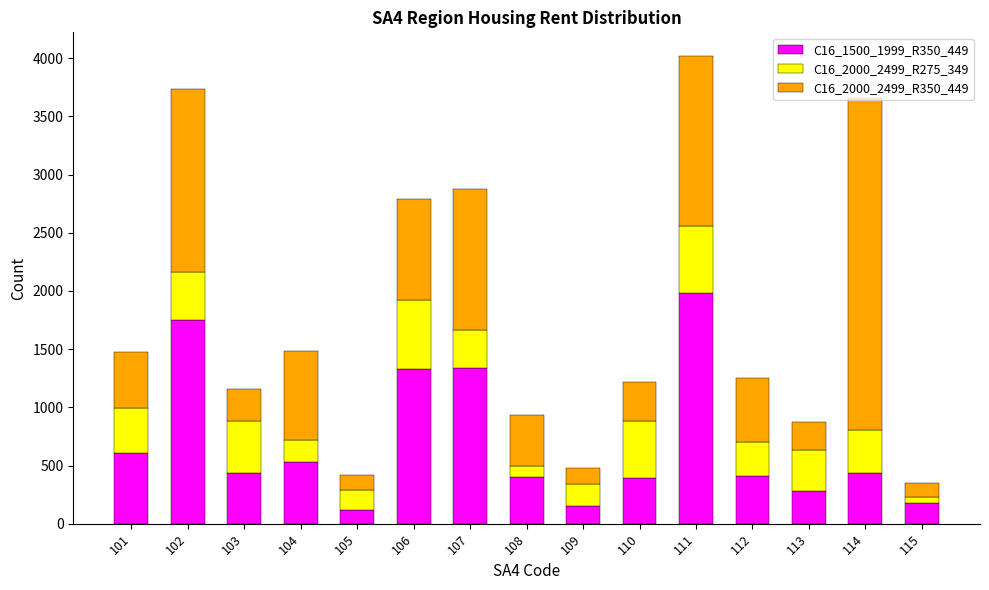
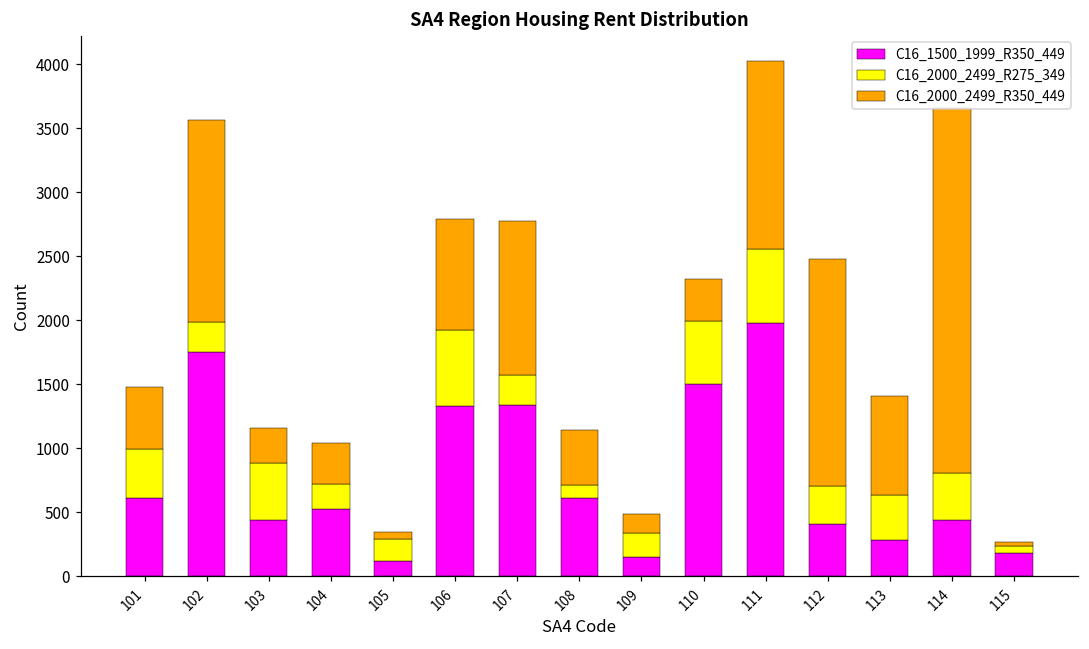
  {
    "C16_1500_1999_R350_449": {
      "101": 610,
      "102": 1750,
      "103": 440,
      "104": 530,
      "105": 120,
      "106": 1330,
      "107": 1340,
-     "108": 400,
+     "108": 610,
      "109": 150,
-     "110": 390,
+     "110": 1500,
      "111": 1980,
      "112": 410,
      "113": 280,
      "114": 440,
      "115": 180
    },
    "C16_2000_2499_R275_349": {
      "101": 390,
-     "102": 410,
+     "102": 230,
      "103": 450,
      "104": 190,
      "105": 170,
      "106": 590,
-     "107": 330,
+     "107": 230,
      "108": 100,
      "109": 190,
      "110": 490,
      "111": 580,
      "112": 300,
      "113": 350,
      "114": 370,
      "115": 50
    },
    "C16_2000_2499_R350_449": {
      "101": 480,
      "102": 1570,
      "103": 270,
-     "104": 770,
-     "105": 130,
+     "104": 330,
+     "105": 60,
      "106": 870,
      "107": 1210,
      "108": 430,
      "109": 140,
      "110": 330,
      "111": 1470,
-     "112": 540,
-     "113": 240,
-     "115": 120
+     "112": 1770,
+     "113": 770,
+     "115": 40
    }
  }
